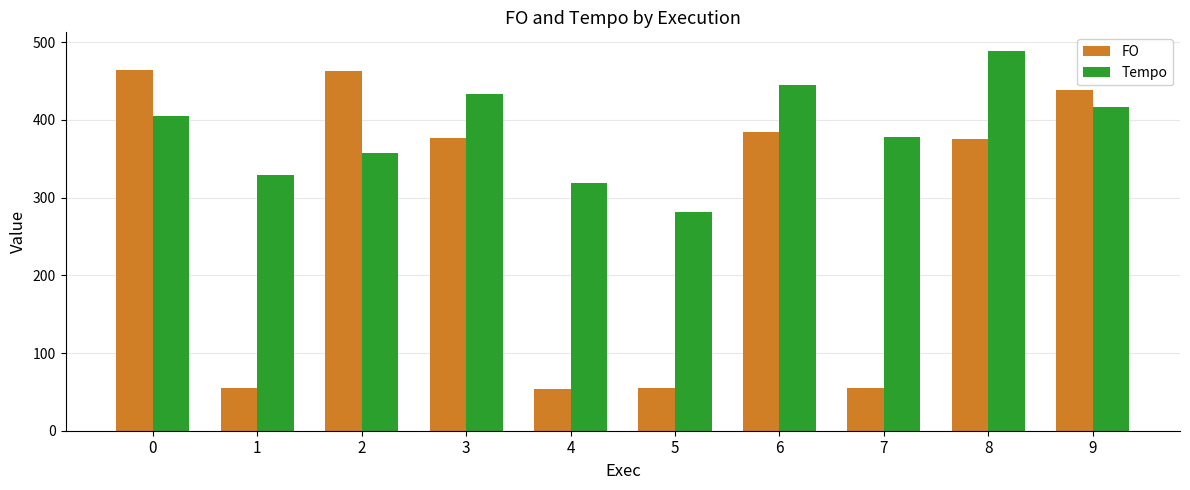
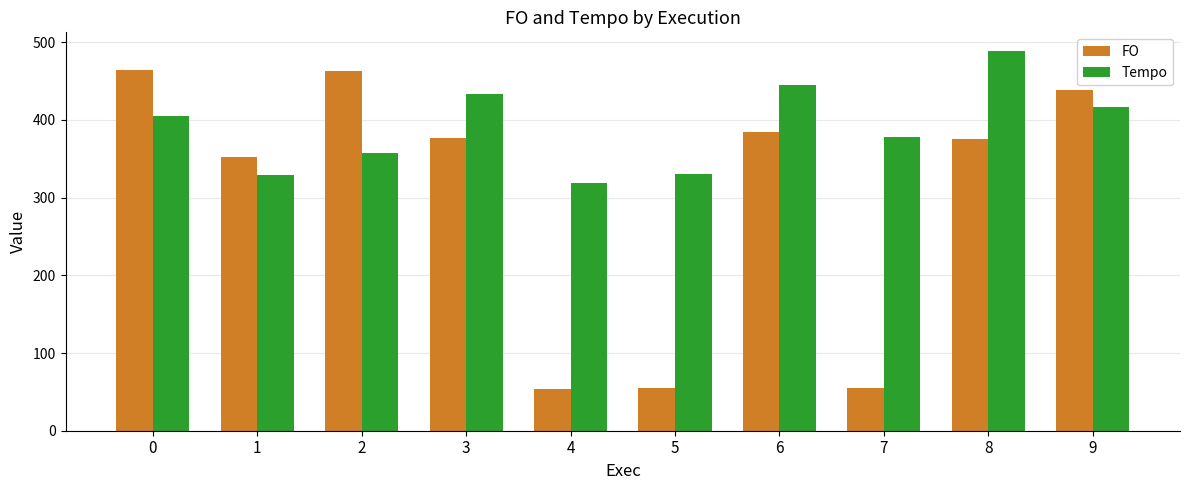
  {
    "FO": {
      "0": 460,
-     "1": 60,
+     "1": 350,
      "2": 460,
      "3": 380,
      "4": 50,
      "5": 50,
      "6": 380,
      "7": 50,
      "8": 380,
      "9": 440
    },
    "Tempo": {
      "0": 400,
      "1": 330,
      "2": 360,
      "3": 430,
      "4": 320,
-     "5": 280,
+     "5": 330,
      "6": 450,
      "7": 380,
      "8": 490,
      "9": 420
    }
  }
